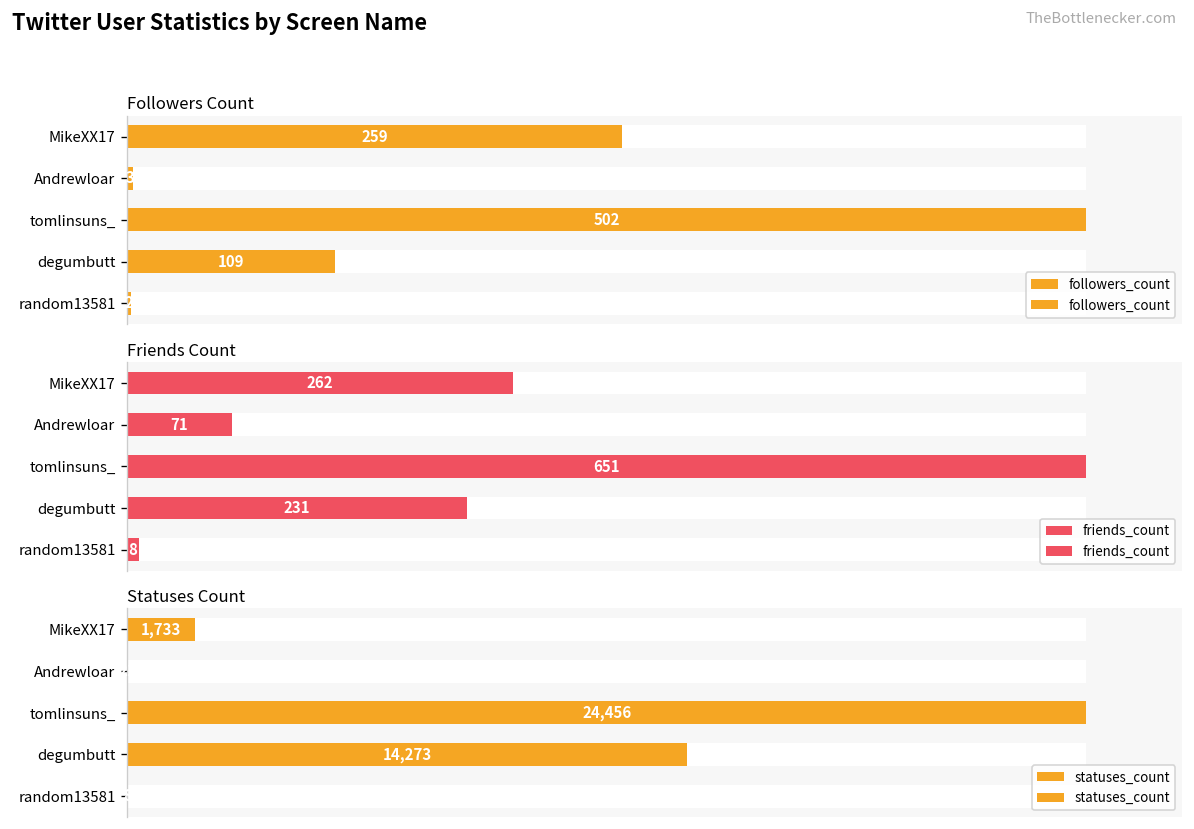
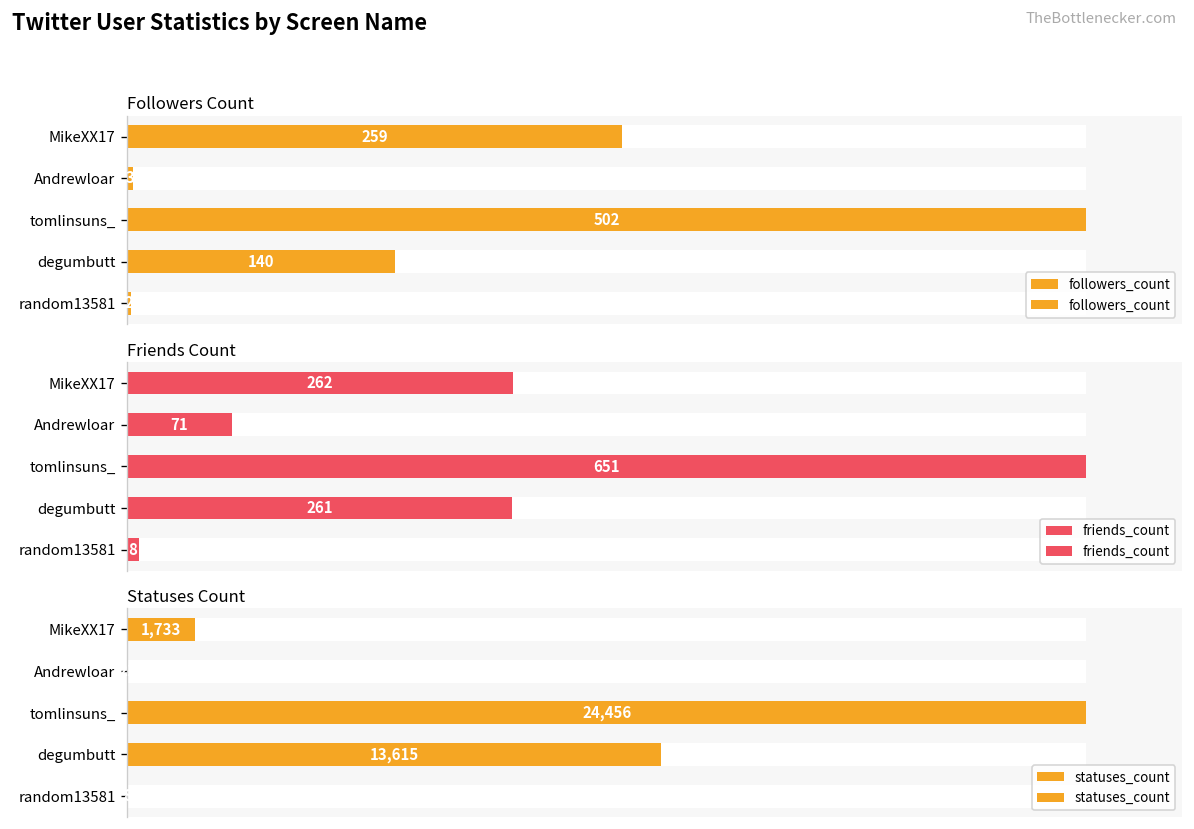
  {
    "Followers Count": {
      "followers_count": {
-       "degumbutt": "109"
+       "degumbutt": "140"
      }
    },
    "Friends Count": {
      "friends_count": {
-       "degumbutt": "231"
+       "degumbutt": "261"
      }
    },
    "Statuses Count": {
      "statuses_count": {
-       "degumbutt": "14,273"
+       "degumbutt": "13,615"
      }
    }
  }
